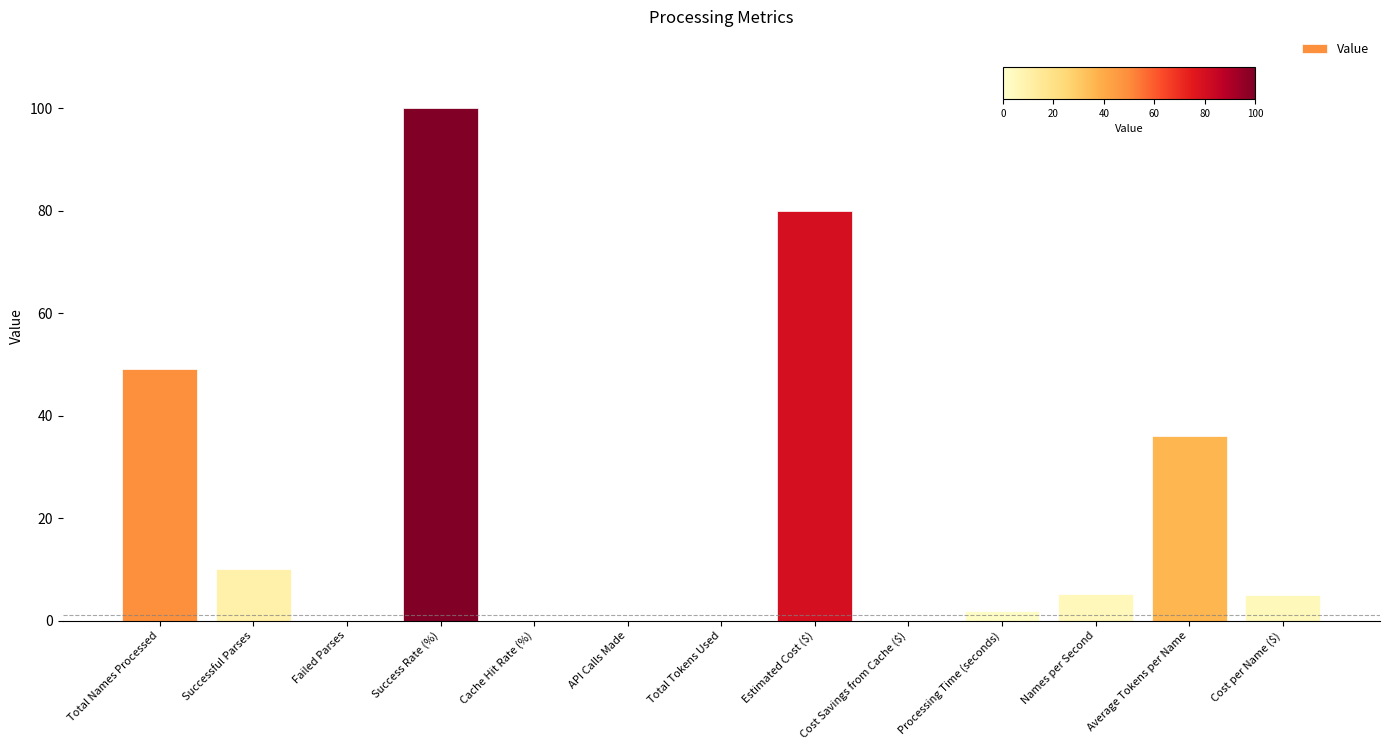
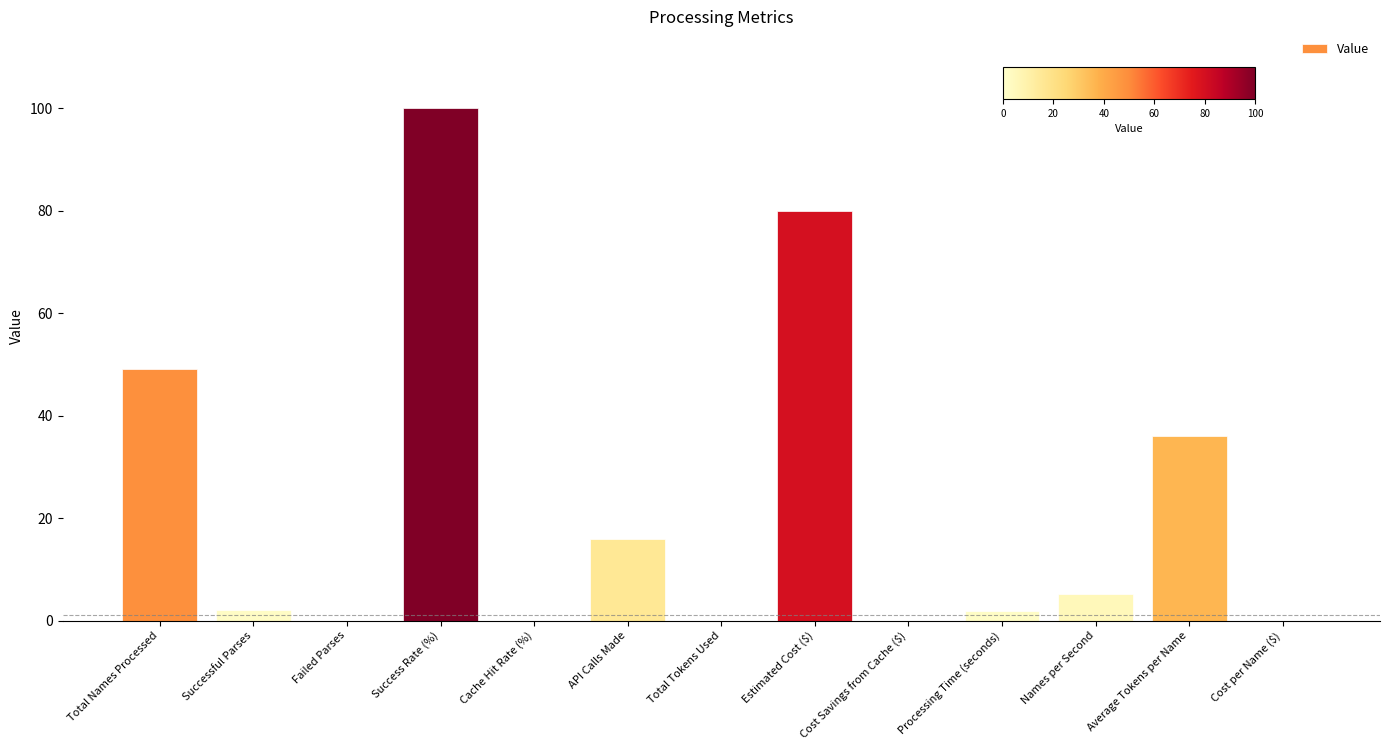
  {
    "Total Names Processed": 49,
-   "Successful Parses": 10,
+   "Successful Parses": 2,
    "Failed Parses": 0,
    "Success Rate (%)": 100,
    "Cache Hit Rate (%)": 0,
-   "API Calls Made": 0,
+   "API Calls Made": 16,
    "Total Tokens Used": 0,
    "Estimated Cost ($)": 80,
    "Cost Savings from Cache ($)": 0,
    "Processing Time (seconds)": 2,
    "Names per Second": 5,
    "Average Tokens per Name": 36,
-   "Cost per Name ($)": 5
+   "Cost per Name ($)": 0
  }
